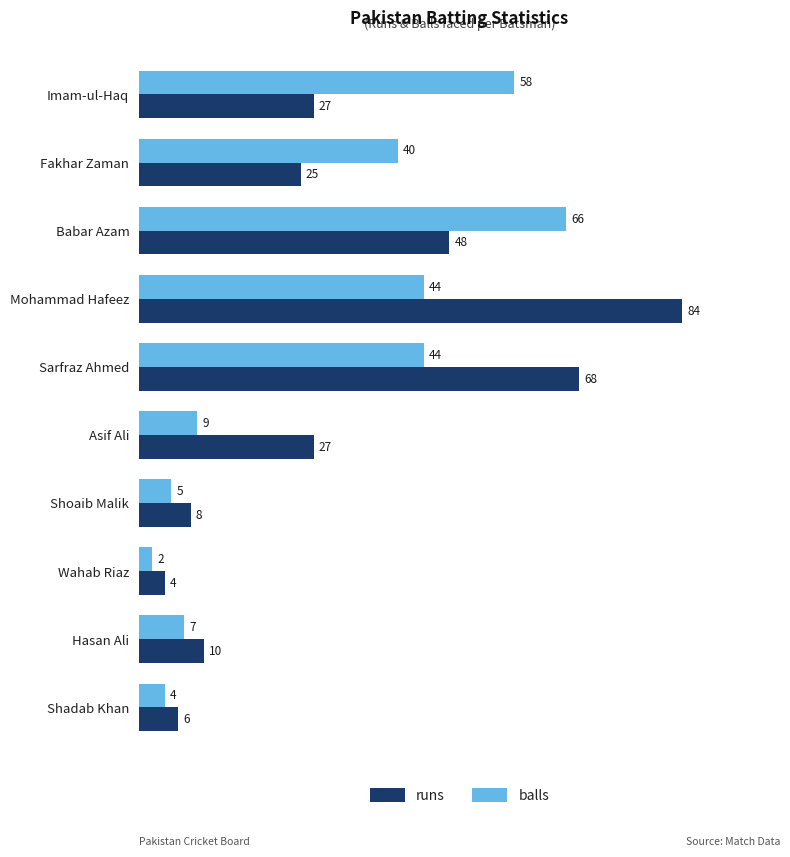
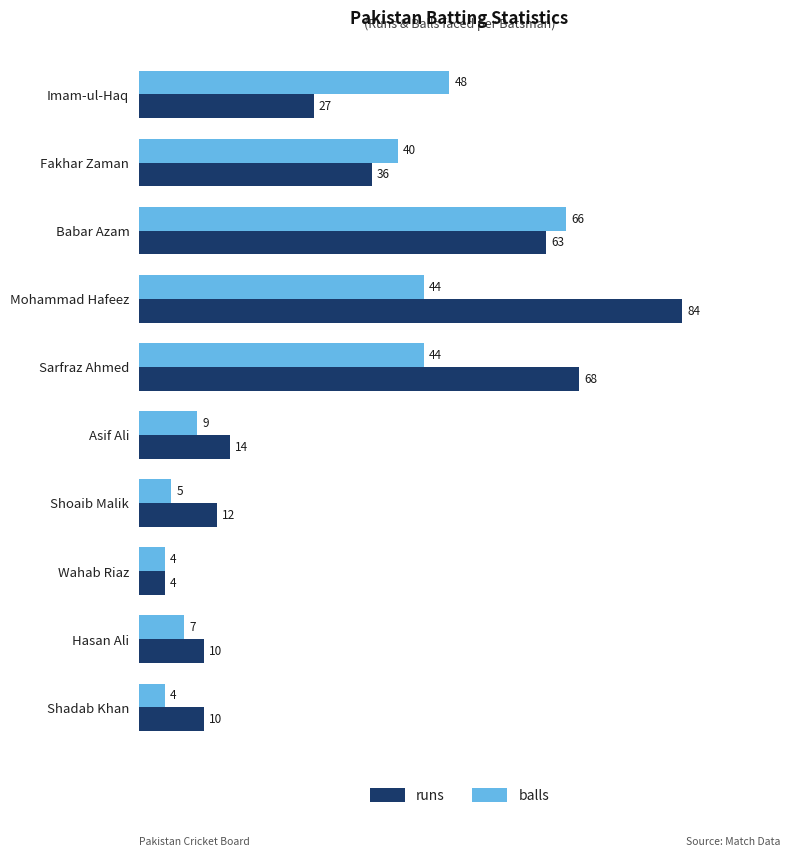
  {
    "runs": {
      "Imam-ul-Haq": 27,
-     "Fakhar Zaman": 25,
-     "Babar Azam": 48,
+     "Fakhar Zaman": 36,
+     "Babar Azam": 63,
      "Mohammad Hafeez": 84,
      "Sarfraz Ahmed": 68,
-     "Asif Ali": 27,
-     "Shoaib Malik": 8,
+     "Asif Ali": 14,
+     "Shoaib Malik": 12,
      "Wahab Riaz": 4,
      "Hasan Ali": 10,
-     "Shadab Khan": 6
+     "Shadab Khan": 10
    },
    "balls": {
-     "Imam-ul-Haq": 58,
+     "Imam-ul-Haq": 48,
      "Fakhar Zaman": 40,
      "Babar Azam": 66,
      "Mohammad Hafeez": 44,
      "Sarfraz Ahmed": 44,
      "Asif Ali": 9,
      "Shoaib Malik": 5,
-     "Wahab Riaz": 2,
+     "Wahab Riaz": 4,
      "Hasan Ali": 7,
      "Shadab Khan": 4
    }
  }
